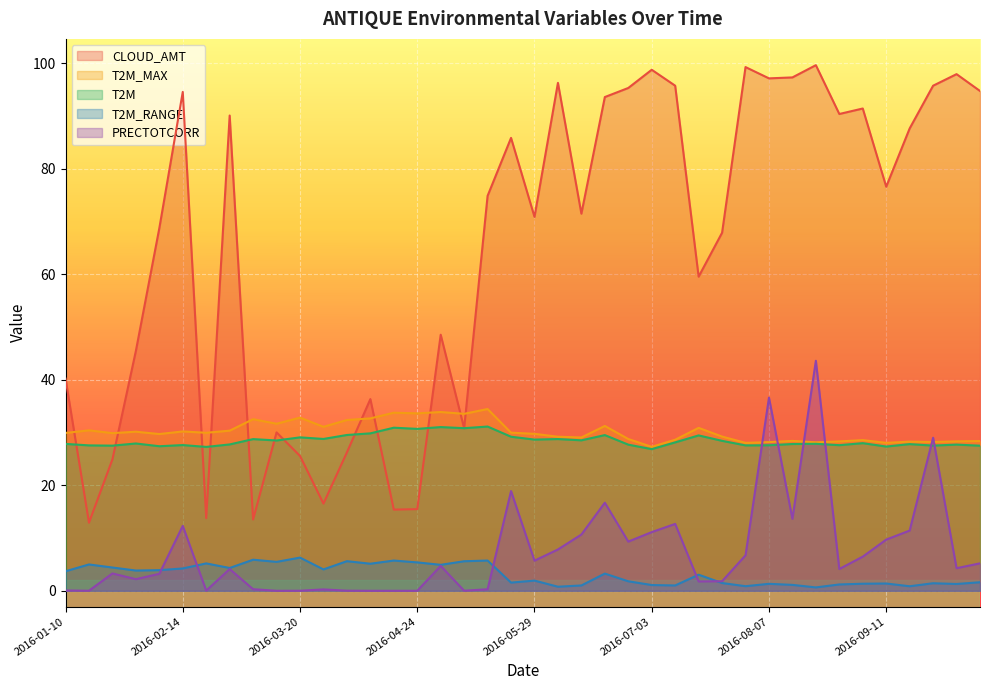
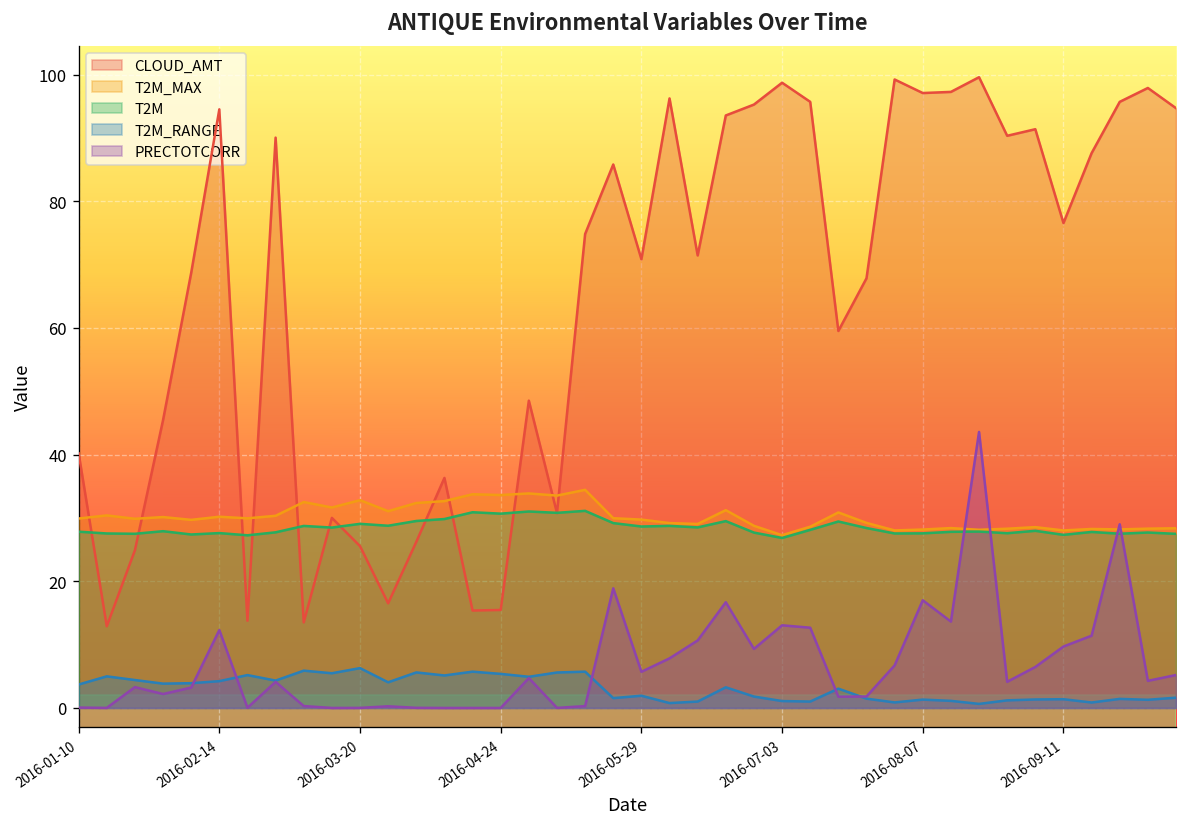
  {
    "PRECTOTCORR": {
      "2016-02-14": 12,
      "2016-05-29": 6,
-     "2016-07-03": 11,
-     "2016-08-07": 37,
+     "2016-07-03": 13,
+     "2016-08-07": 17,
      "2016-09-11": 10
    }
  }
